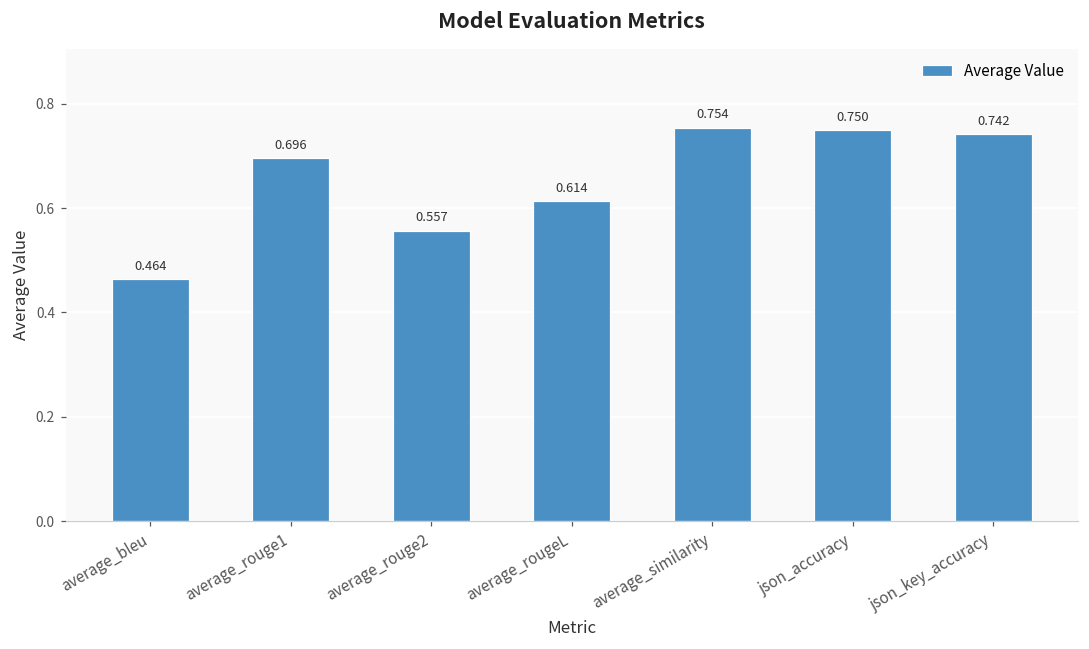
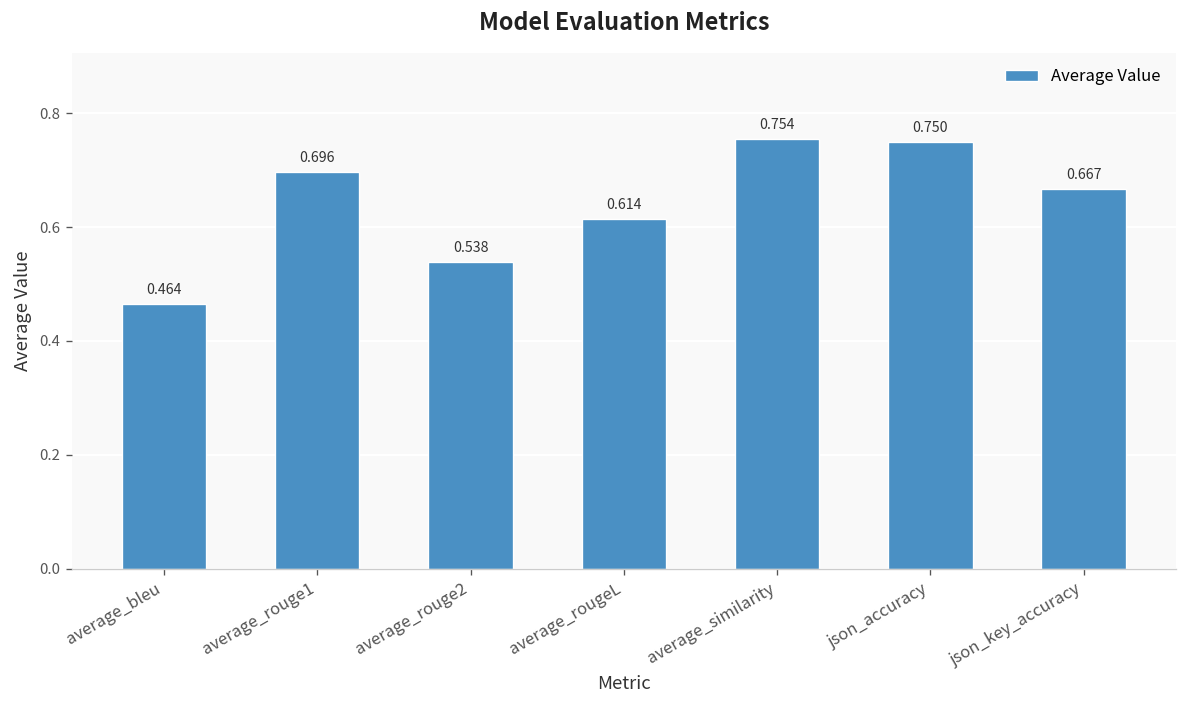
  {
    "average_bleu": 0.464,
    "average_rouge1": 0.696,
-   "average_rouge2": 0.557,
+   "average_rouge2": 0.538,
    "average_rougeL": 0.614,
    "average_similarity": 0.754,
    "json_accuracy": 0.750,
-   "json_key_accuracy": 0.742
+   "json_key_accuracy": 0.667
  }
